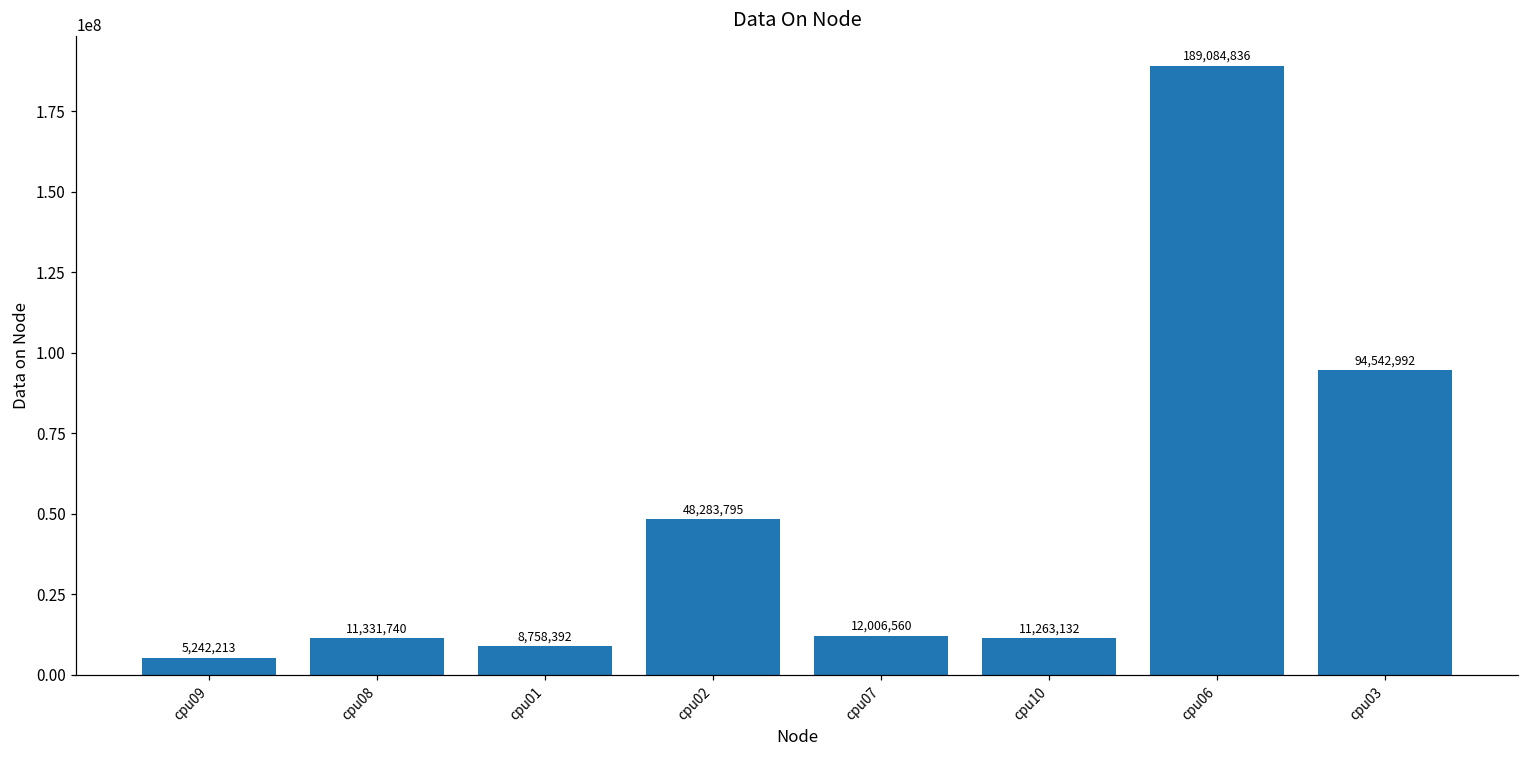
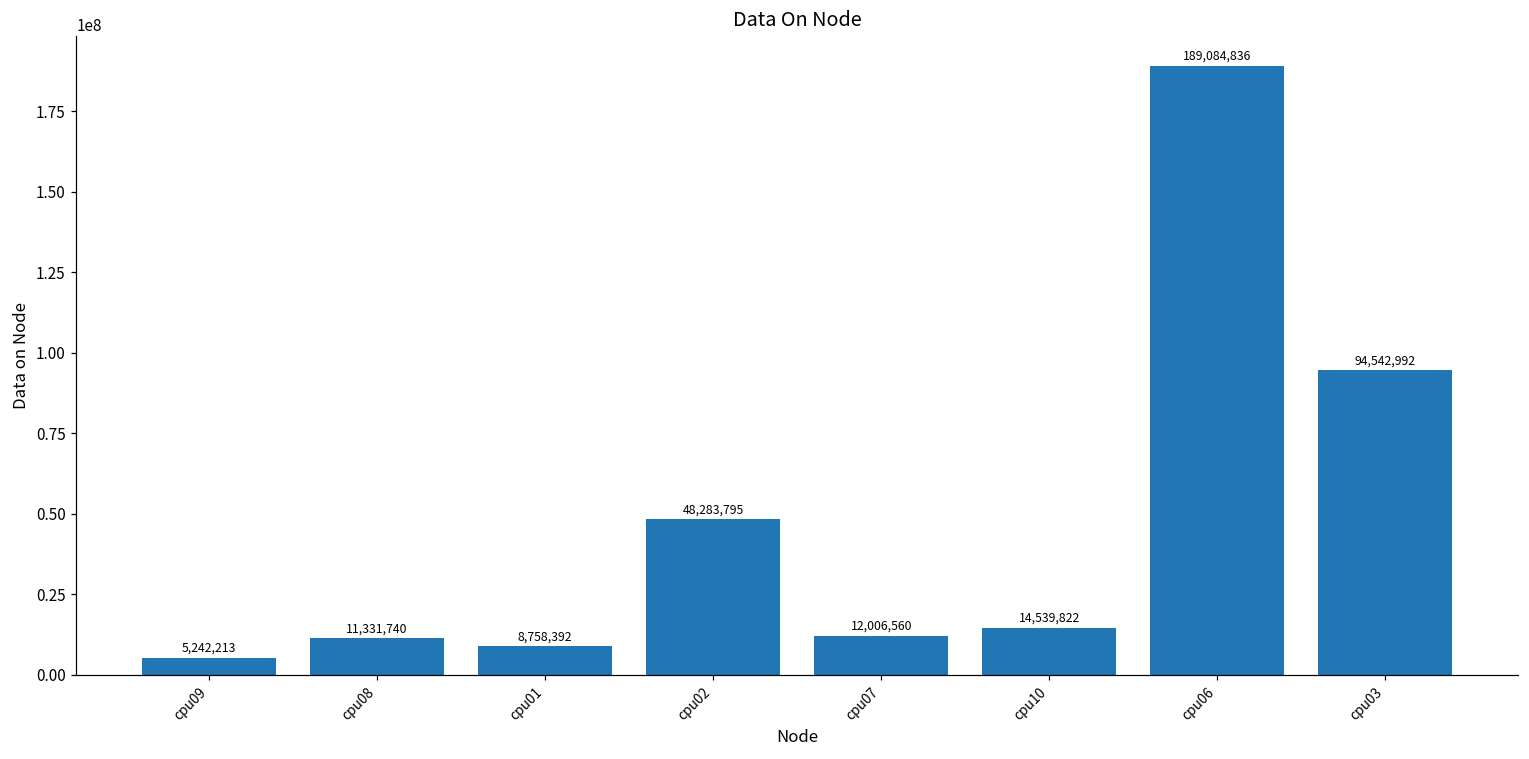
  {
    "cpu09": "5,242,213",
    "cpu08": "11,331,740",
    "cpu01": "8,758,392",
    "cpu02": "48,283,795",
    "cpu07": "12,006,560",
-   "cpu10": "11,263,132",
+   "cpu10": "14,539,822",
    "cpu06": "189,084,836",
    "cpu03": "94,542,992"
  }
